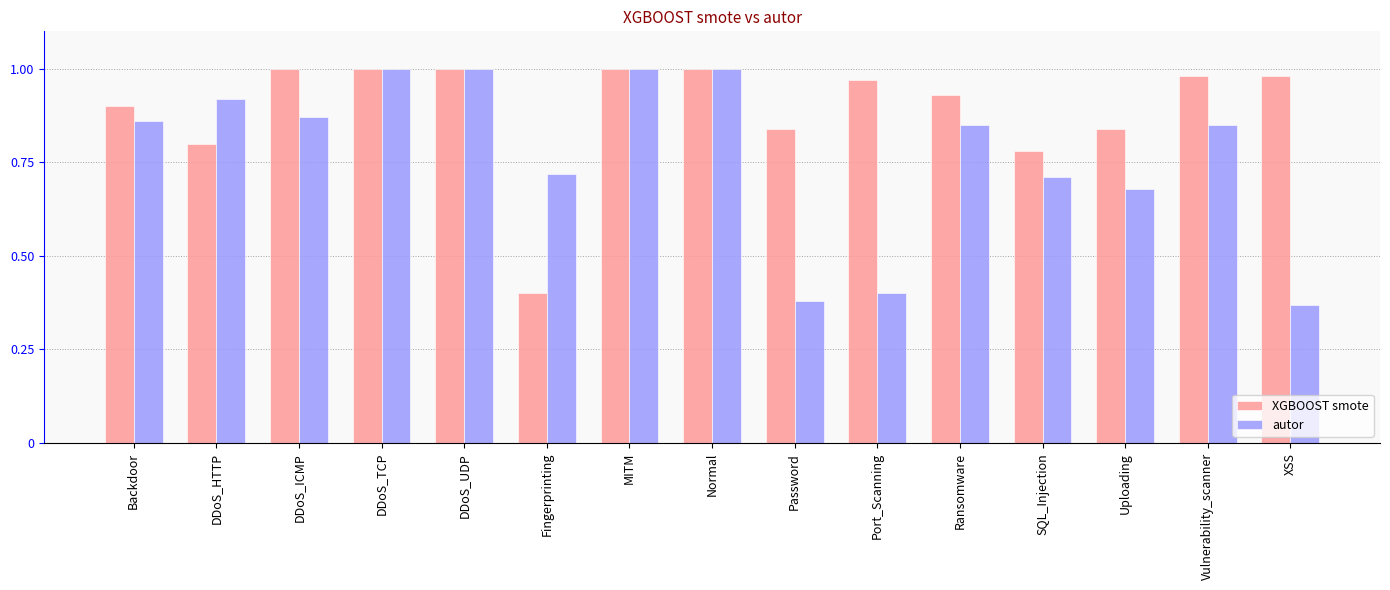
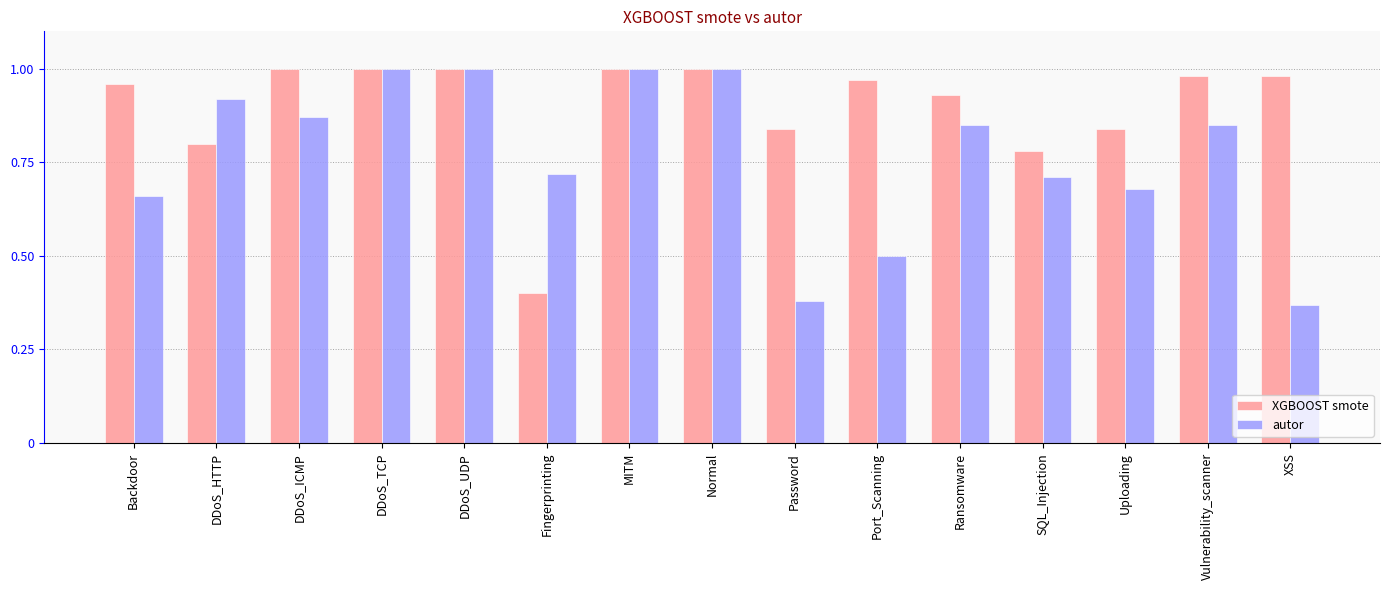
  {
    "XGBOOST smote": {
-     "Backdoor": 0.90,
+     "Backdoor": 0.96,
      "DDoS_HTTP": 0.80,
      "DDoS_ICMP": 1.00,
      "DDoS_TCP": 1.00,
      "DDoS_UDP": 1.00,
      "Fingerprinting": 0.40,
      "MITM": 1.00,
      "Normal": 1.00,
      "Password": 0.84,
      "Port_Scanning": 0.97,
      "Ransomware": 0.93,
      "SQL_Injection": 0.78,
      "Uploading": 0.84,
      "Vulnerability_scanner": 0.98,
      "XSS": 0.98
    },
    "autor": {
-     "Backdoor": 0.86,
+     "Backdoor": 0.66,
      "DDoS_HTTP": 0.92,
      "DDoS_ICMP": 0.87,
      "DDoS_TCP": 1.00,
      "DDoS_UDP": 1.00,
      "Fingerprinting": 0.72,
      "MITM": 1.00,
      "Normal": 1.00,
      "Password": 0.38,
-     "Port_Scanning": 0.4,
+     "Port_Scanning": 0.5,
      "Ransomware": 0.85,
      "SQL_Injection": 0.71,
      "Uploading": 0.68,
      "Vulnerability_scanner": 0.85,
      "XSS": 0.37
    }
  }
